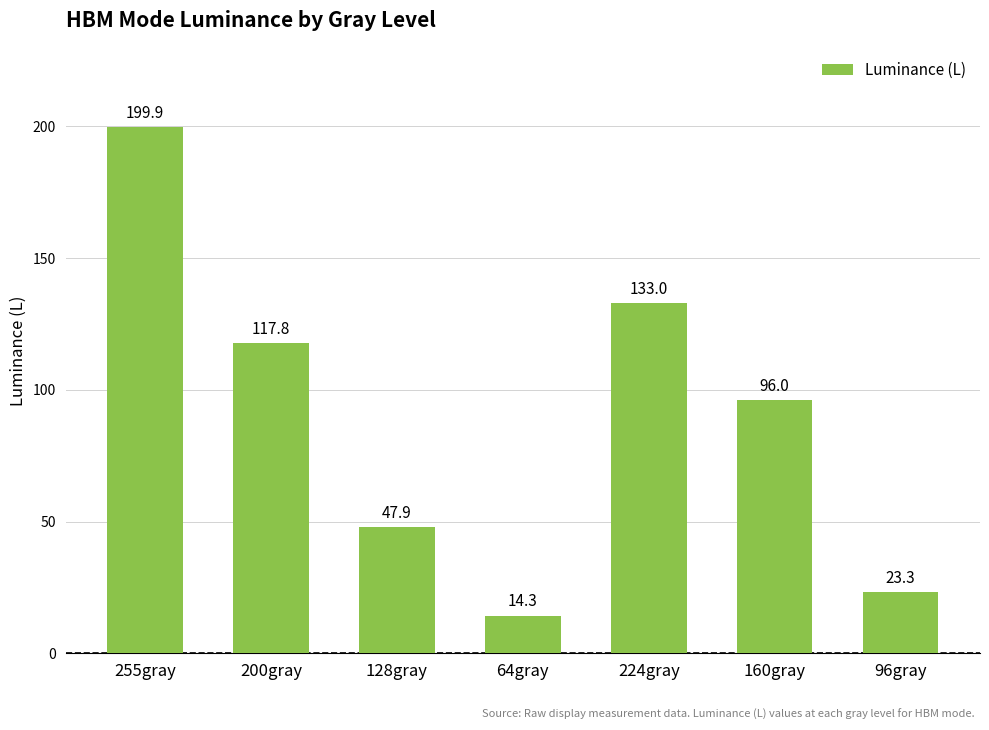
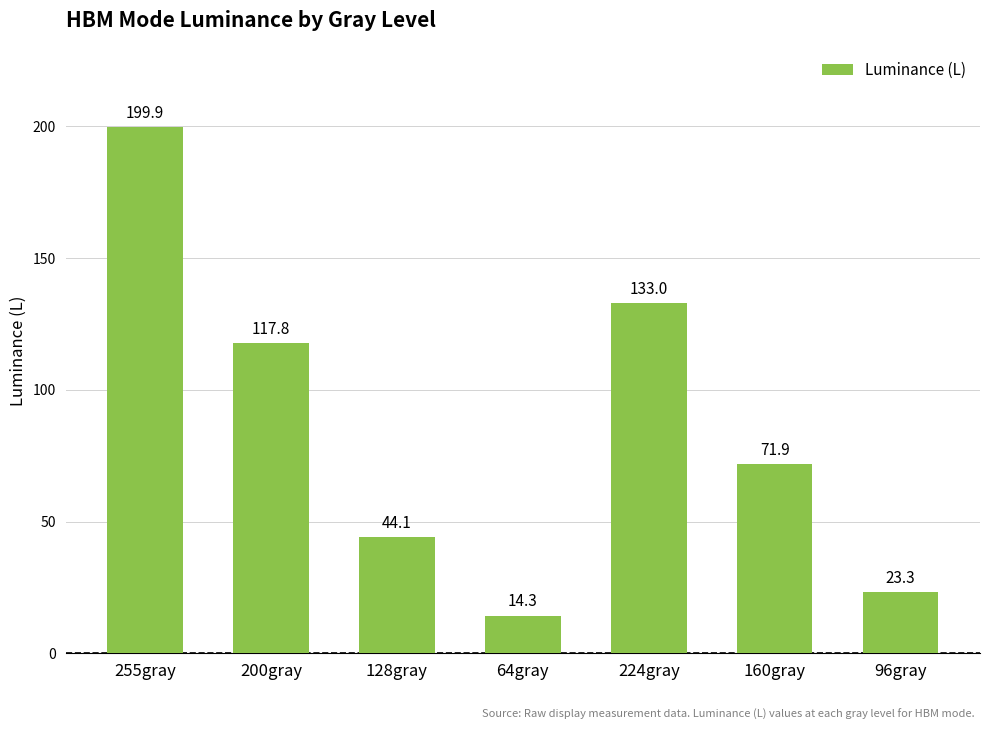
  {
    "255gray": 199.9,
    "200gray": 117.8,
-   "128gray": 47.9,
+   "128gray": 44.1,
    "64gray": 14.3,
    "224gray": 133.0,
-   "160gray": 96.0,
+   "160gray": 71.9,
    "96gray": 23.3
  }
